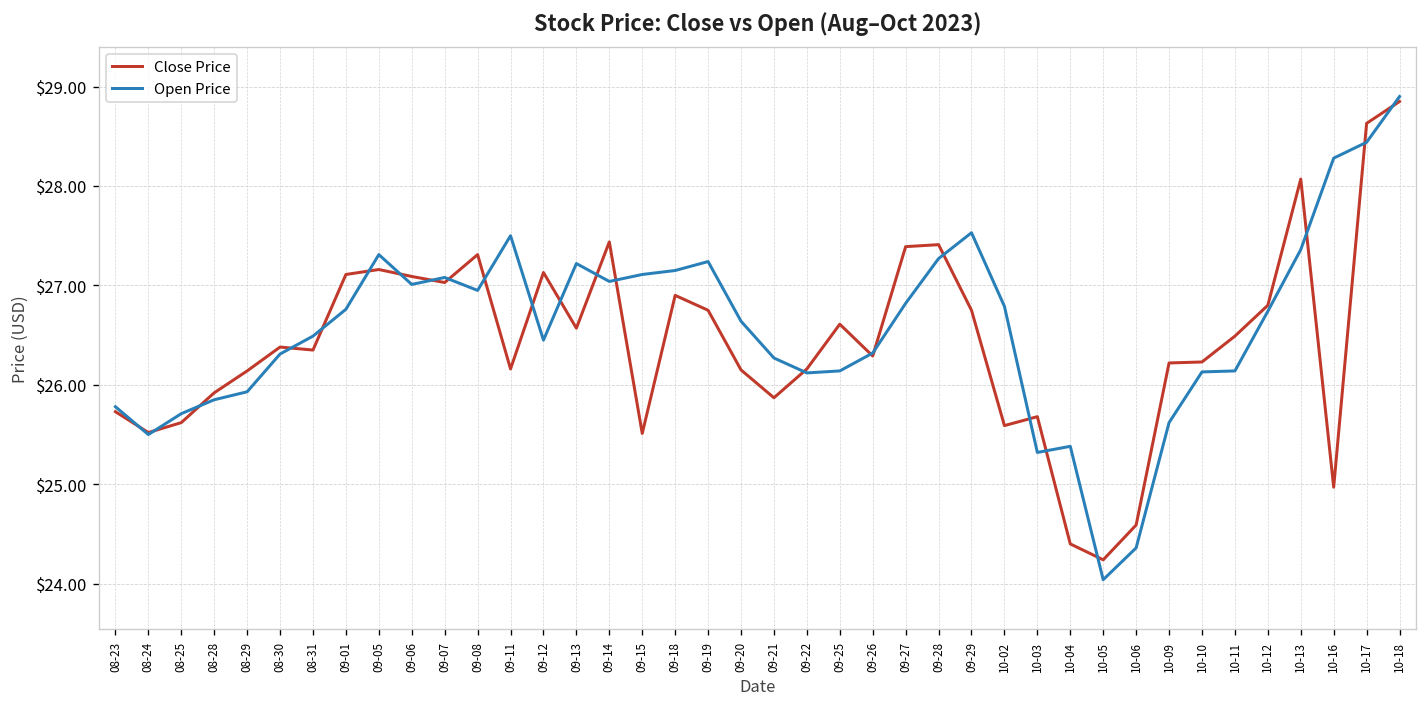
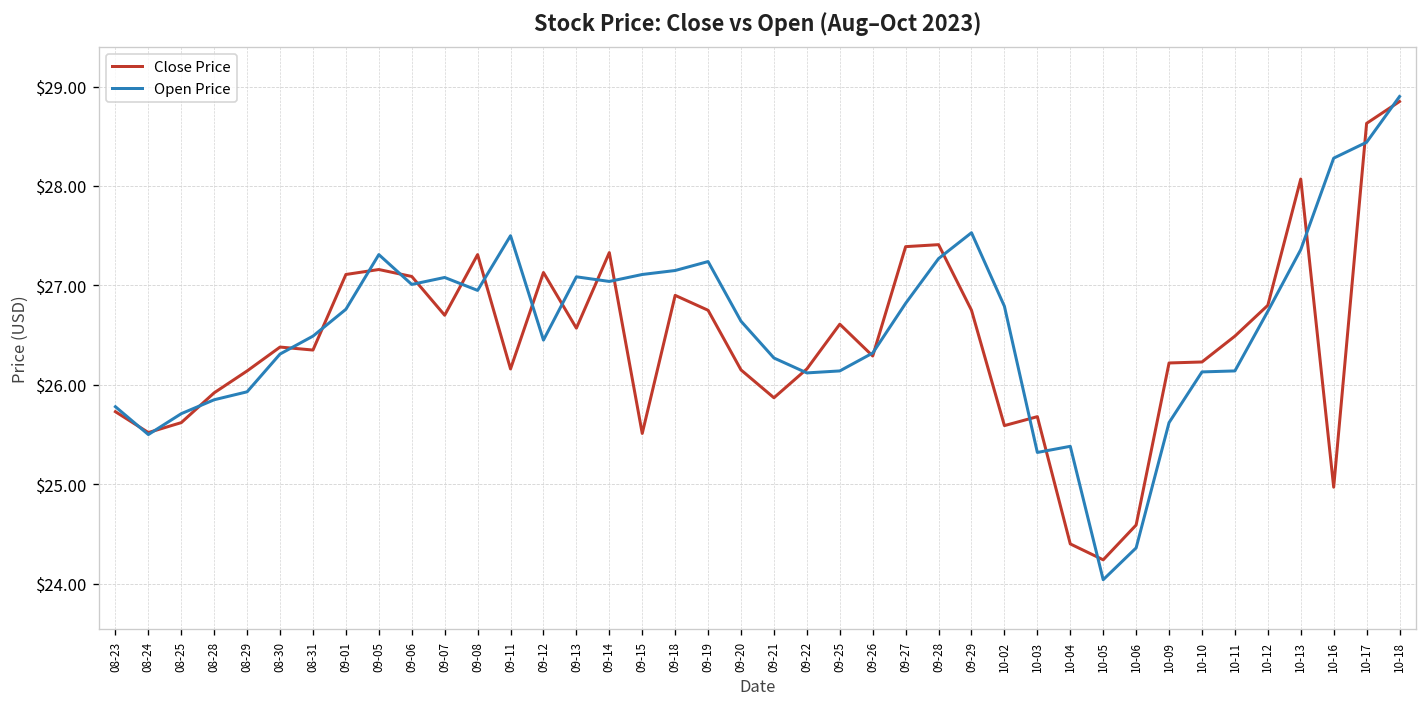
  {
    "Close Price": {
      "08-23": "$25.7",
      "08-25": "$25.6",
      "08-28": "$25.9",
      "08-29": "$26.1",
      "08-30": "$26.4",
      "08-31": "$26.4",
      "09-01": "$27.1",
      "09-05": "$27.2",
      "09-06": "$27.1",
-     "09-07": "$27.0",
+     "09-07": "$26.7",
      "09-08": "$27.3",
      "09-11": "$26.2",
      "09-12": "$27.1",
      "09-13": "$26.6",
-     "09-14": "$27.4",
+     "09-14": "$27.3",
      "09-15": "$25.5",
      "09-18": "$26.9",
      "09-19": "$26.8",
      "09-20": "$26.1",
      "09-21": "$25.9",
      "09-22": "$26.2",
      "09-25": "$26.6",
      "09-27": "$27.4",
      "09-28": "$27.4",
      "09-29": "$26.8",
      "10-02": "$25.6",
      "10-03": "$25.7",
      "10-04": "$24.4",
      "10-05": "$24.2",
      "10-06": "$24.6",
      "10-09": "$26.2",
      "10-10": "$26.2",
      "10-11": "$26.5",
      "10-12": "$26.8",
      "10-13": "$28.1",
      "10-16": "$25.0",
      "10-17": "$28.6",
      "10-18": "$28.9"
    },
    "Open Price": {
      "08-23": "$25.8",
      "08-25": "$25.7",
      "08-28": "$25.9",
      "08-29": "$25.9",
      "08-30": "$26.3",
      "08-31": "$26.5",
      "09-01": "$26.8",
      "09-05": "$27.3",
      "09-06": "$27.0",
      "09-07": "$27.1",
      "09-08": "$27.0",
      "09-11": "$27.5",
      "09-12": "$26.5",
-     "09-13": "$27.2",
+     "09-13": "$27.1",
      "09-14": "$27.0",
      "09-15": "$27.1",
      "09-18": "$27.1",
      "09-19": "$27.2",
      "09-20": "$26.6",
      "09-21": "$26.3",
      "09-22": "$26.1",
      "09-25": "$26.1",
      "09-27": "$26.8",
      "09-28": "$27.3",
      "09-29": "$27.5",
      "10-02": "$26.8",
      "10-03": "$25.3",
      "10-04": "$25.4",
      "10-05": "$24.0",
      "10-06": "$24.4",
      "10-09": "$25.6",
      "10-10": "$26.1",
      "10-11": "$26.1",
      "10-12": "$26.7",
      "10-13": "$27.4",
      "10-16": "$28.3",
      "10-17": "$28.4",
      "10-18": "$28.9"
    }
  }
